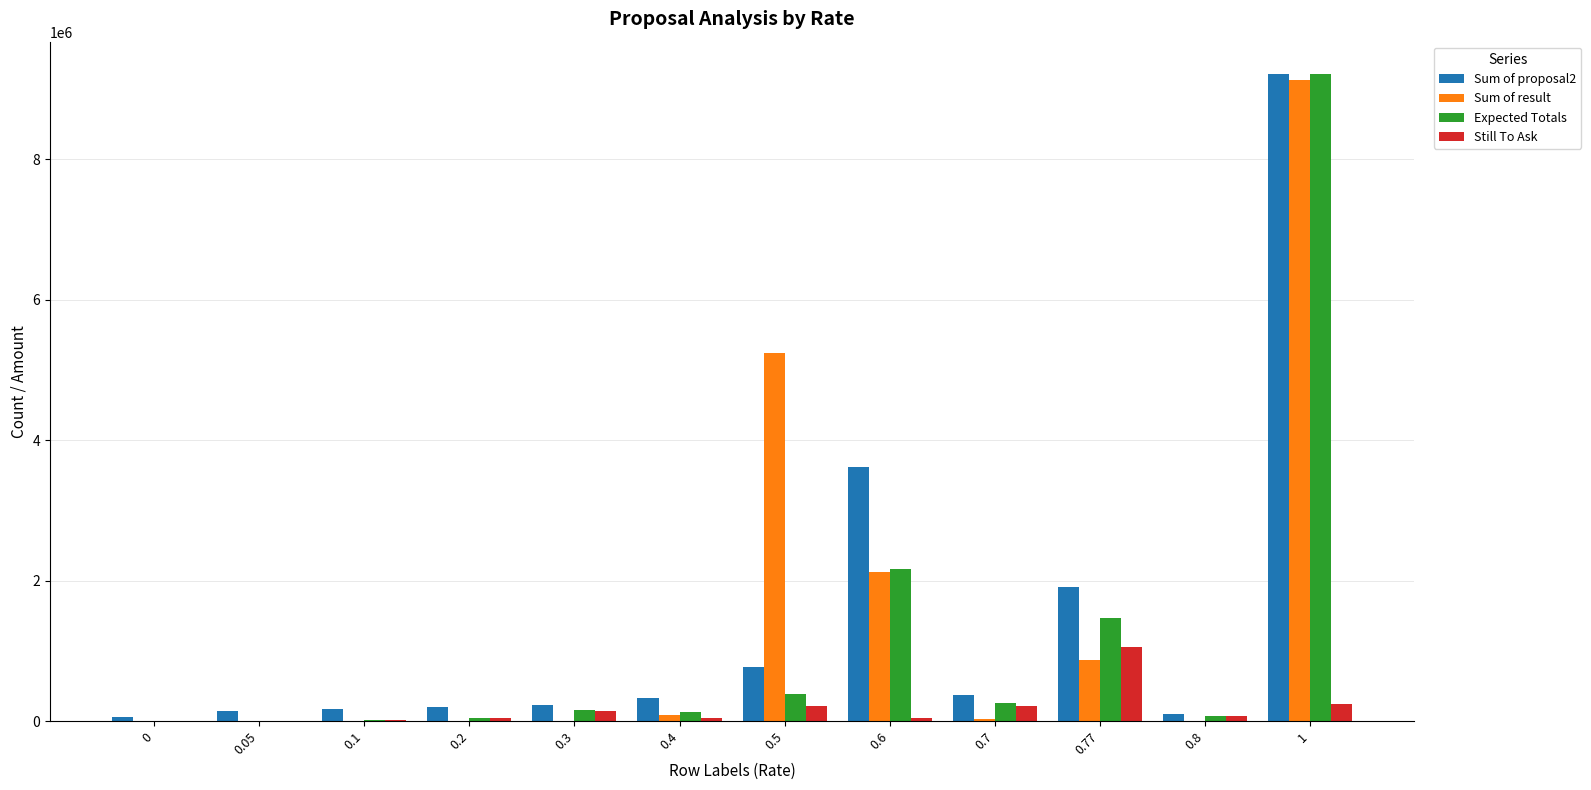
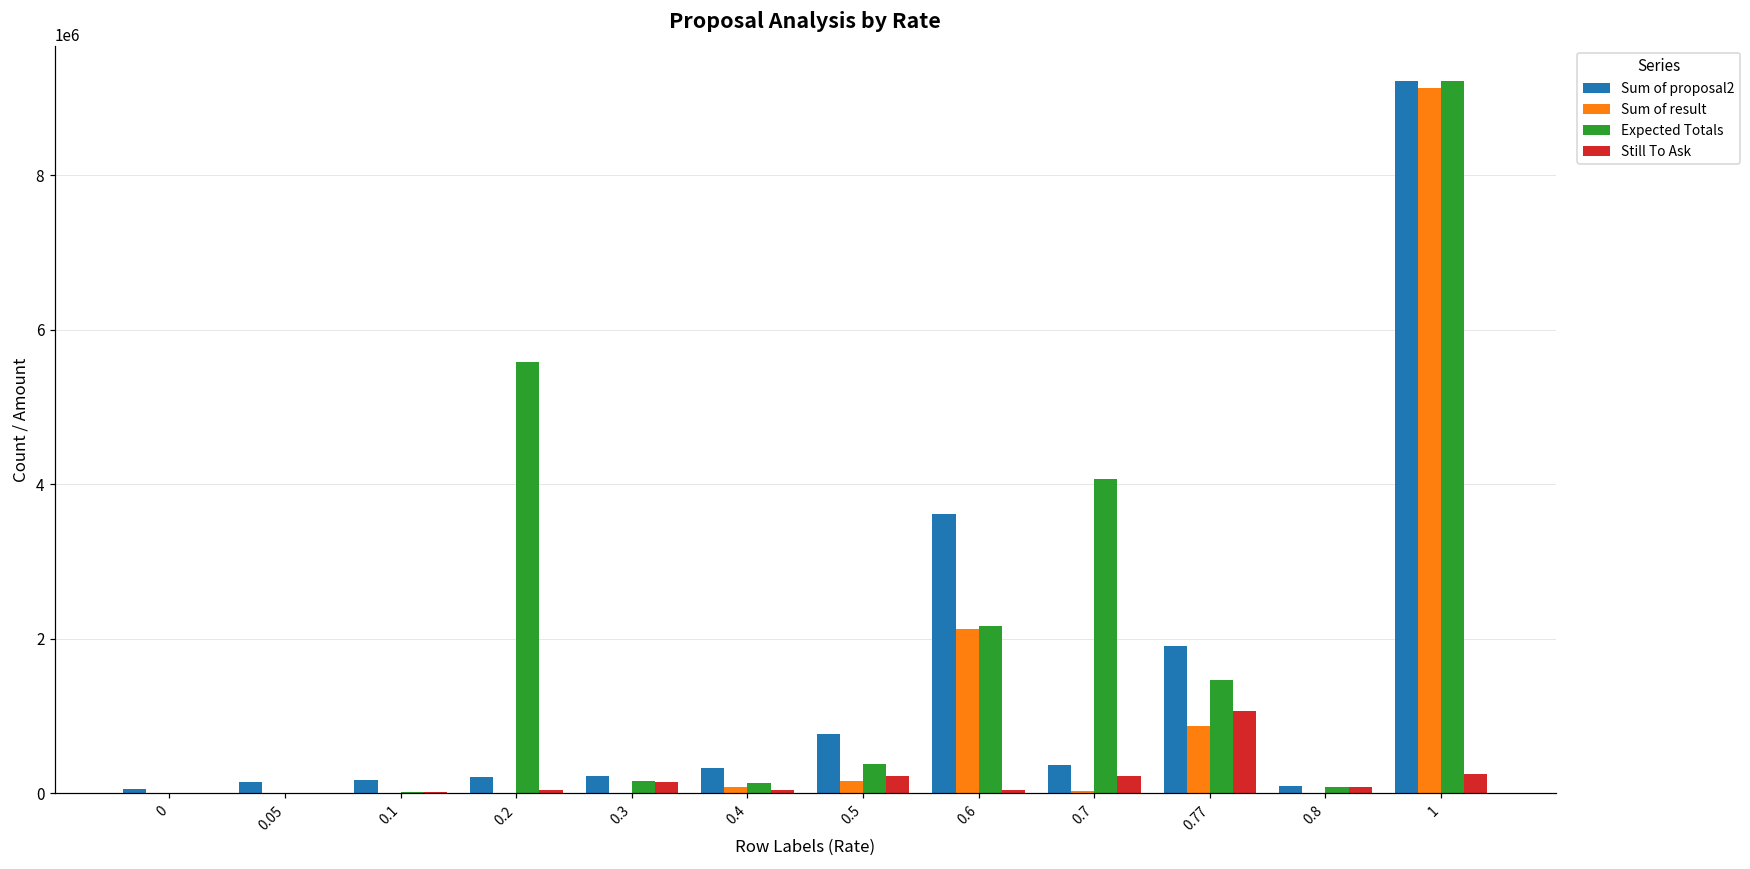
  {
    "Sum of proposal2": {
      "0": 100000,
      "0.05": 200000,
      "0.1": 200000,
      "0.2": 200000,
      "0.3": 200000,
      "0.4": 300000,
      "0.5": 800000,
      "0.6": 3600000,
      "0.7": 400000,
      "0.77": 1900000,
      "0.8": 100000,
      "1": 9200000
    },
    "Sum of result": {
      "0": 0,
      "0.05": 0,
      "0.1": 0,
      "0.2": 0,
      "0.4": 100000,
-     "0.5": 5200000,
+     "0.5": 200000,
      "0.6": 2100000,
      "0.7": 0,
      "0.77": 900000,
      "0.8": 0,
      "1": 9100000
    },
    "Expected Totals": {
      "0": 0,
-     "0.2": 0,
+     "0.2": 5600000,
      "0.3": 200000,
      "0.4": 100000,
      "0.5": 400000,
      "0.6": 2200000,
-     "0.7": 300000,
+     "0.7": 4100000,
      "0.77": 1500000,
      "0.8": 100000,
      "1": 9200000
    },
    "Still To Ask": {
      "0": 0,
      "0.2": 0,
      "0.3": 100000,
      "0.4": 0,
      "0.5": 200000,
      "0.6": 0,
      "0.7": 200000,
      "0.77": 1100000,
      "0.8": 100000,
      "1": 200000
    }
  }
